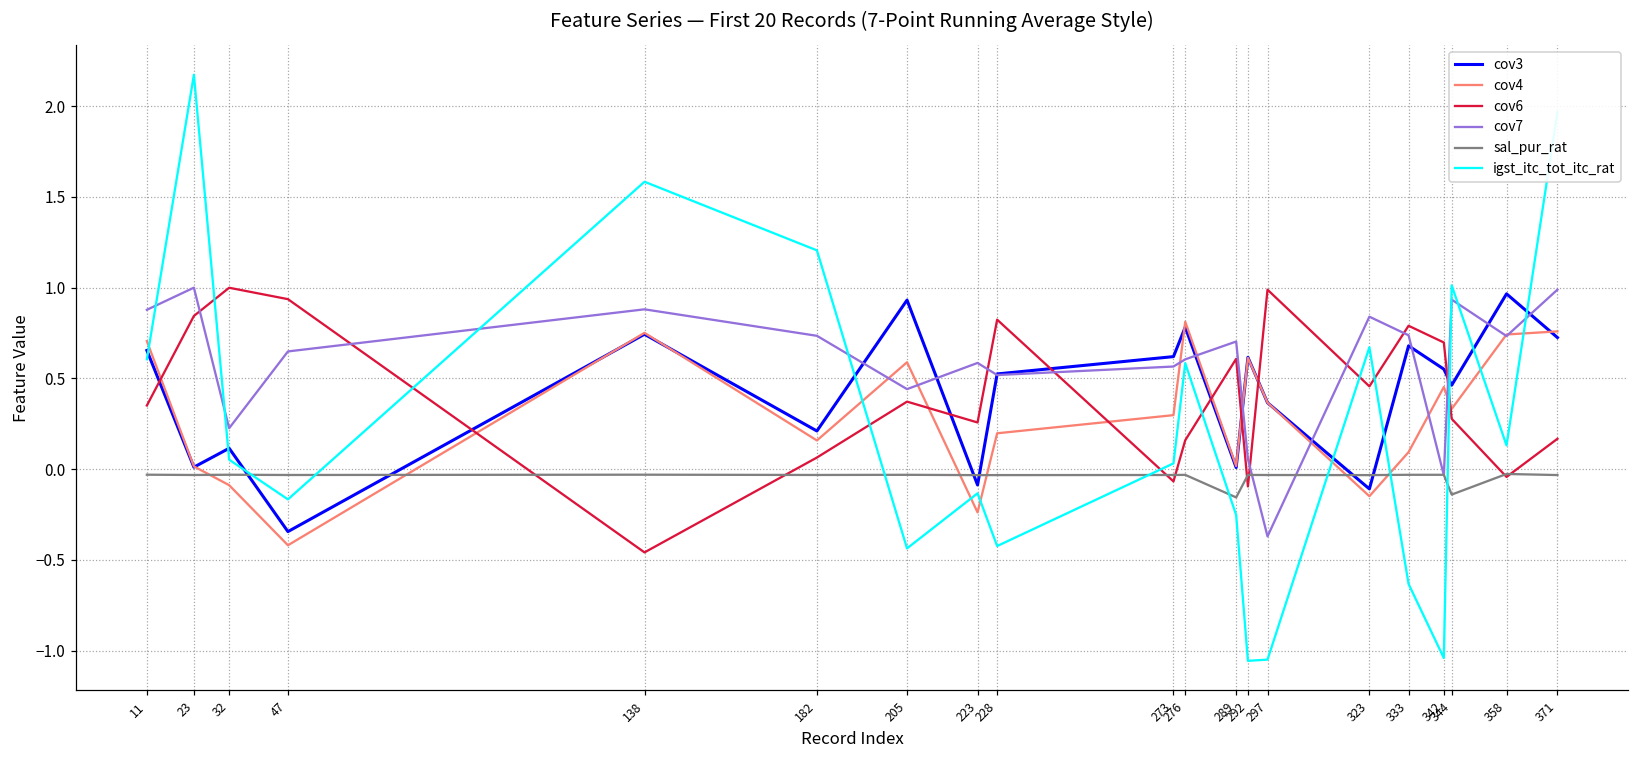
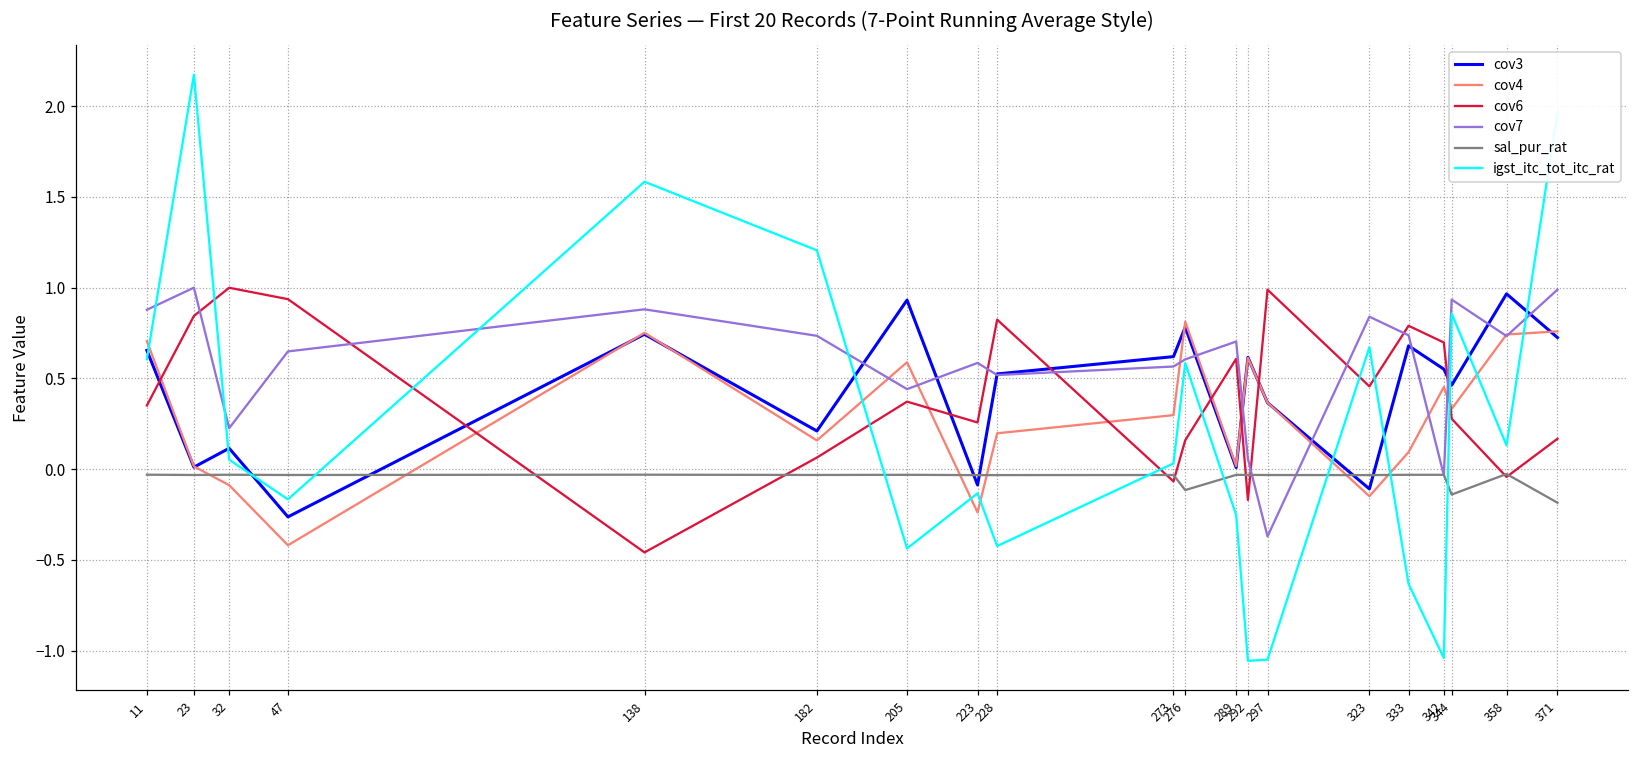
  {
    "cov3": {
      "11": 0.65,
      "32": 0.11,
-     "47": -0.34,
+     "47": -0.26,
      "182": 0.21,
      "205": 0.93,
      "223": -0.09,
      "273": 0.62,
      "276": 0.78,
      "323": -0.11,
      "333": 0.68,
      "342": 0.55,
      "344": 0.46,
      "358": 0.97,
      "371": 0.72
    },
    "cov4": {
      "11": 0.71,
      "32": -0.09,
      "47": -0.42,
      "182": 0.16,
      "205": 0.59,
      "223": -0.24,
      "228": 0.20,
      "273": 0.30,
      "276": 0.81,
      "323": -0.15,
      "333": 0.09,
      "342": 0.45,
      "344": 0.33,
      "371": 0.76
    },
    "cov6": {
      "11": 0.35,
      "23": 0.84,
      "32": 1.00,
      "47": 0.94,
      "138": -0.46,
      "182": 0.06,
      "205": 0.37,
      "223": 0.26,
      "228": 0.82,
      "273": -0.07,
      "276": 0.16,
      "289": 0.61,
-     "292": -0.10,
+     "292": -0.17,
      "297": 0.99,
      "323": 0.46,
      "333": 0.79,
      "342": 0.70,
      "344": 0.28,
      "358": -0.04,
      "371": 0.17
    },
    "cov7": {
      "11": 0.88,
      "23": 1.00,
      "32": 0.23,
      "47": 0.65,
      "138": 0.88,
      "182": 0.73,
      "205": 0.44,
      "223": 0.59,
      "273": 0.57,
      "276": 0.60,
      "289": 0.70,
      "292": 0.06,
      "297": -0.37,
      "323": 0.84,
      "333": 0.74,
      "344": 0.93,
      "371": 0.99
    },
    "sal_pur_rat": {
      "11": -0.03,
      "23": -0.03,
      "32": -0.03,
      "47": -0.03,
      "138": -0.03,
      "182": -0.03,
      "205": -0.03,
      "223": -0.03,
      "228": -0.03,
      "273": -0.03,
-     "276": -0.03,
-     "289": -0.16,
+     "276": -0.12,
+     "289": -0.03,
      "292": -0.03,
      "297": -0.03,
      "323": -0.03,
      "333": -0.03,
      "344": -0.14,
      "358": -0.03,
-     "371": -0.03
+     "371": -0.19
    },
    "igst_itc_tot_itc_rat": {
      "11": 0.61,
      "23": 2.17,
      "32": 0.05,
      "47": -0.17,
      "138": 1.58,
      "182": 1.21,
      "205": -0.44,
      "223": -0.13,
      "228": -0.42,
      "273": 0.03,
      "276": 0.58,
      "289": -0.25,
      "292": -1.06,
      "297": -1.05,
      "323": 0.67,
      "333": -0.63,
      "342": -1.04,
-     "344": 1.01,
+     "344": 0.86,
      "358": 0.13
    }
  }
